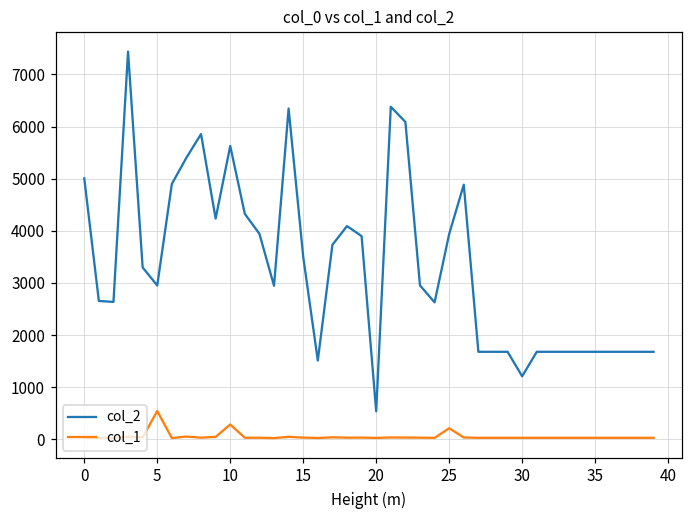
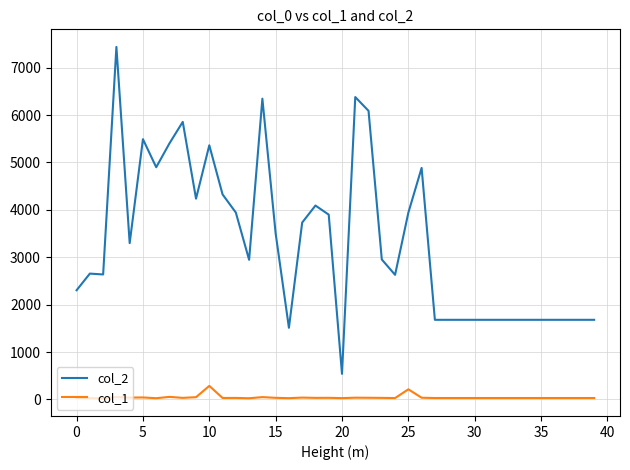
  {
    "col_2": {
-     "0": 5000,
-     "5": 3000,
-     "10": 5600,
+     "0": 2300,
+     "5": 5500,
+     "10": 5400,
      "15": 3500,
      "20": 500,
      "25": 3900,
-     "30": 1200,
+     "30": 1700,
      "35": 1700
    },
    "col_1": {
-     "5": 500,
+     "5": 0,
      "10": 300,
      "15": 0,
      "20": 0,
      "25": 200,
      "30": 0,
      "35": 0
    }
  }
